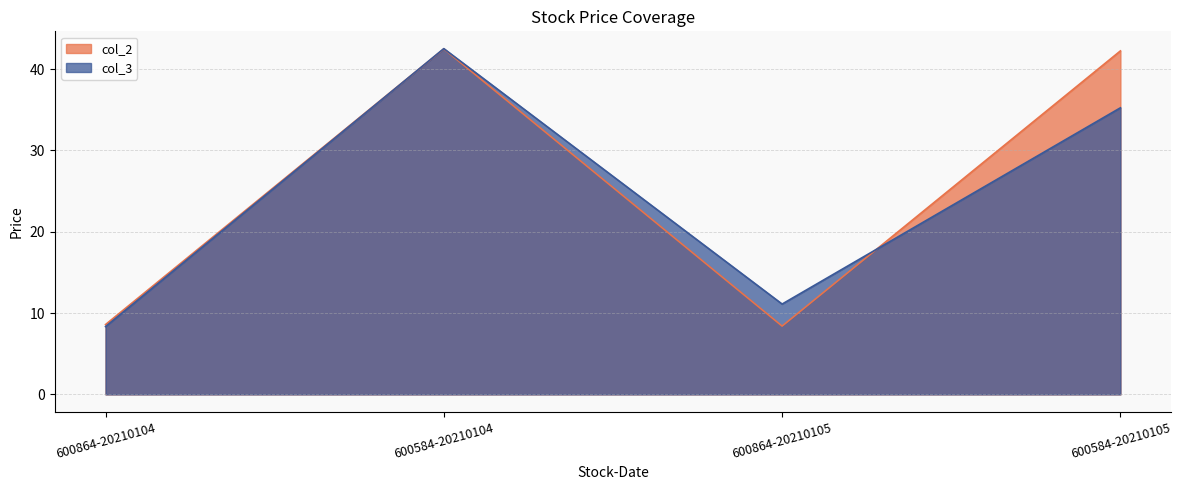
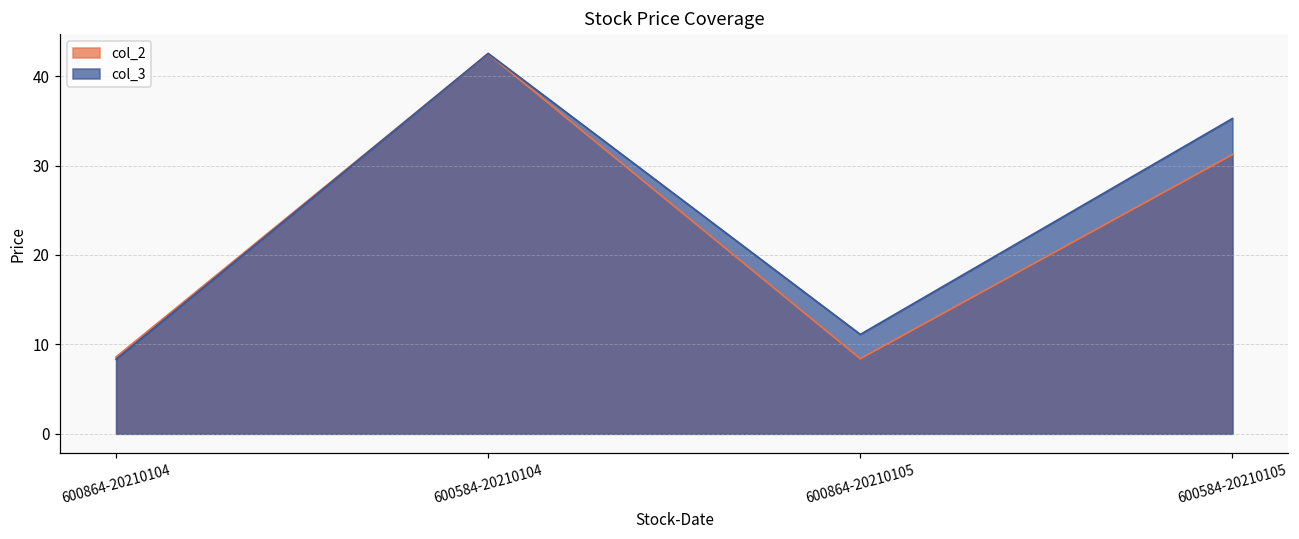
  {
    "col_2": {
      "600864-20210105": 8,
-     "600584-20210105": 42
+     "600584-20210105": 31
    },
    "col_3": {
      "600864-20210105": 11,
      "600584-20210105": 35
    }
  }
